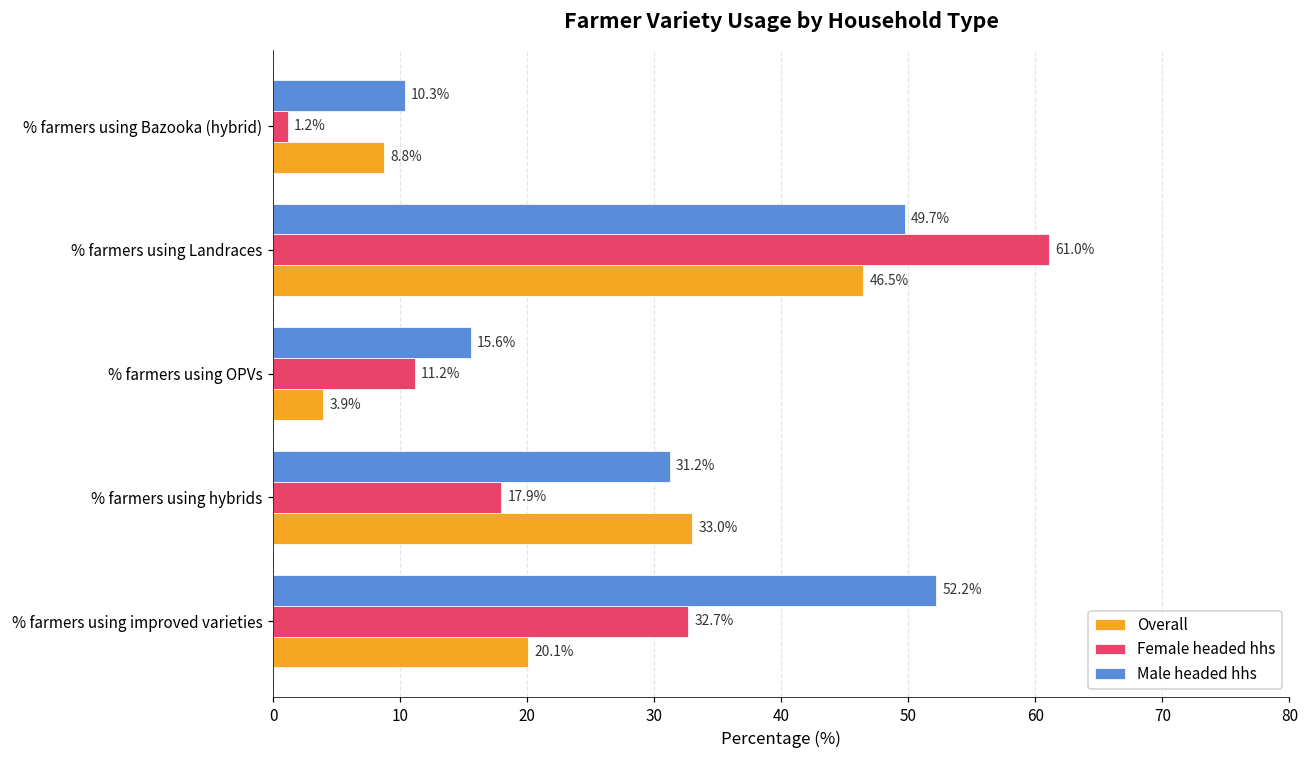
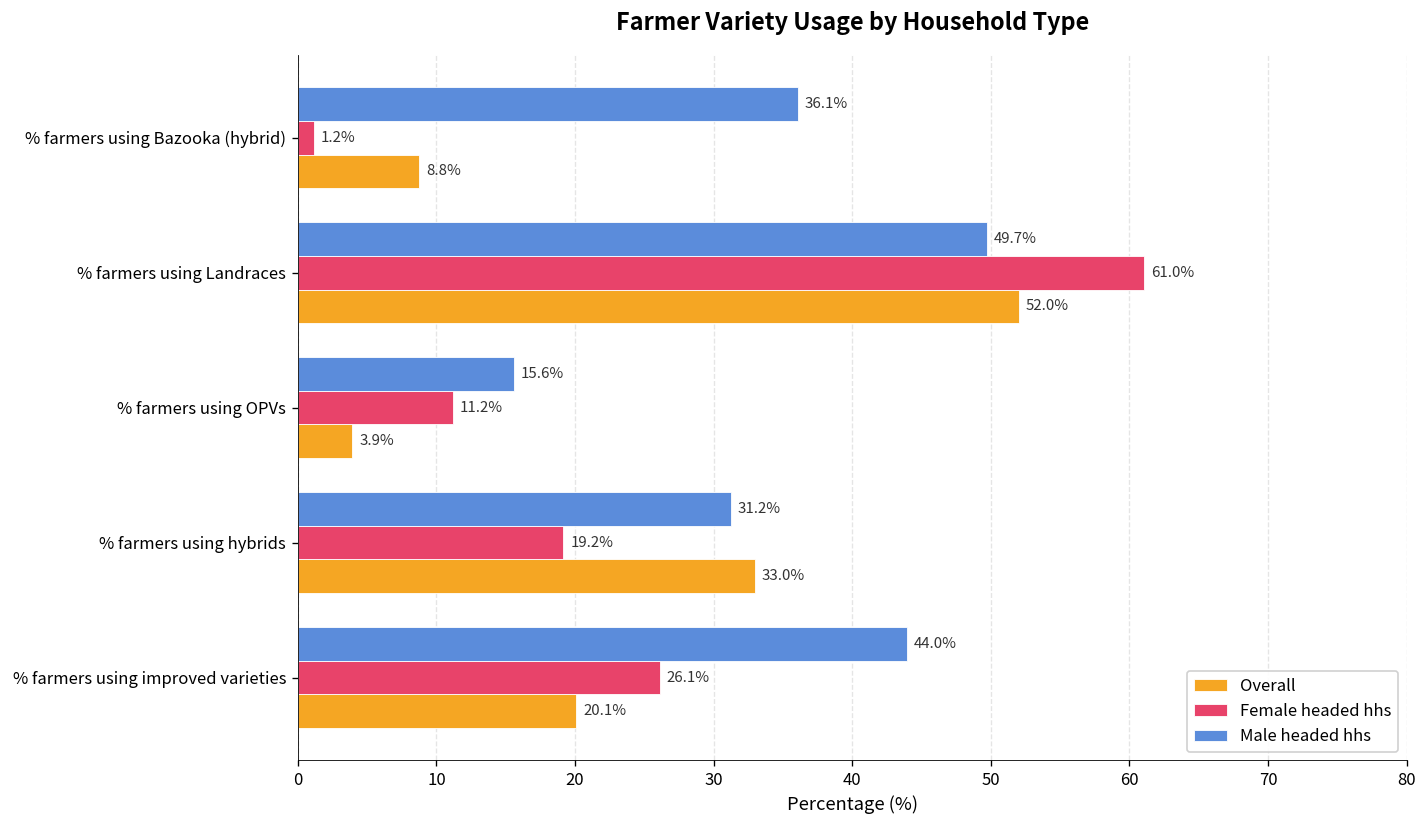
  {
    "Overall": {
      "% farmers using Bazooka (hybrid)": "8.8%",
-     "% farmers using Landraces": "46.5%",
+     "% farmers using Landraces": "52.0%",
      "% farmers using OPVs": "3.9%",
      "% farmers using hybrids": "33.0%",
      "% farmers using improved varieties": "20.1%"
    },
    "Female headed hhs": {
      "% farmers using Bazooka (hybrid)": "1.2%",
      "% farmers using Landraces": "61.0%",
      "% farmers using OPVs": "11.2%",
-     "% farmers using hybrids": "17.9%",
-     "% farmers using improved varieties": "32.7%"
+     "% farmers using hybrids": "19.2%",
+     "% farmers using improved varieties": "26.1%"
    },
    "Male headed hhs": {
-     "% farmers using Bazooka (hybrid)": "10.3%",
+     "% farmers using Bazooka (hybrid)": "36.1%",
      "% farmers using Landraces": "49.7%",
      "% farmers using OPVs": "15.6%",
      "% farmers using hybrids": "31.2%",
-     "% farmers using improved varieties": "52.2%"
+     "% farmers using improved varieties": "44.0%"
    }
  }
